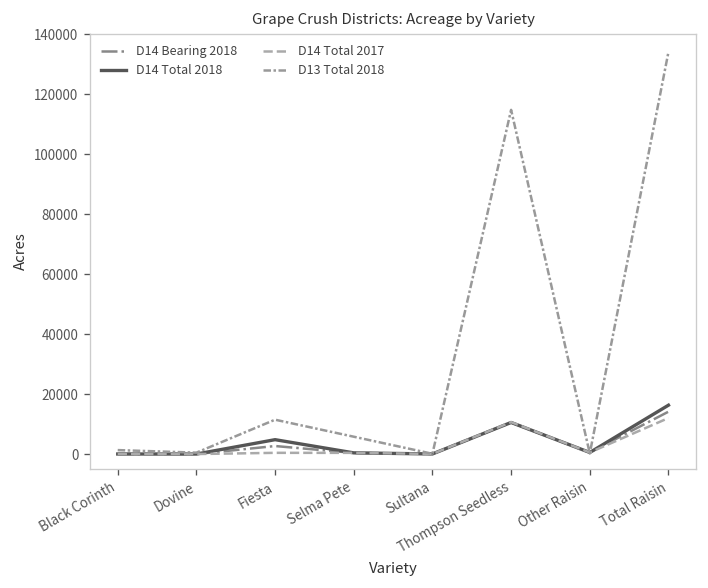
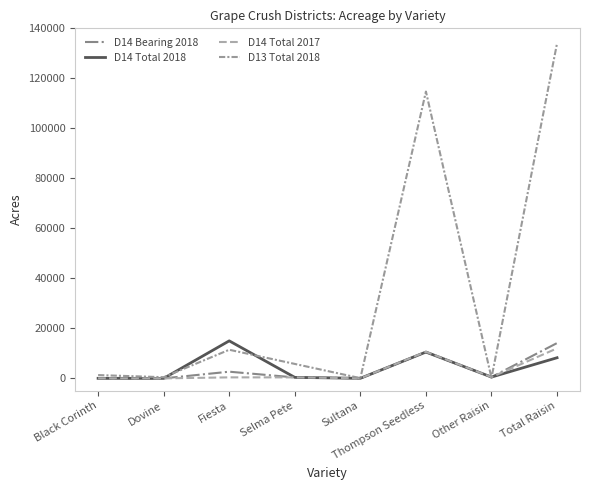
  {
    "D14 Total 2018": {
-     "Fiesta": 5000,
-     "Total Raisin": 16000
+     "Fiesta": 15000,
+     "Total Raisin": 8000
    }
  }
